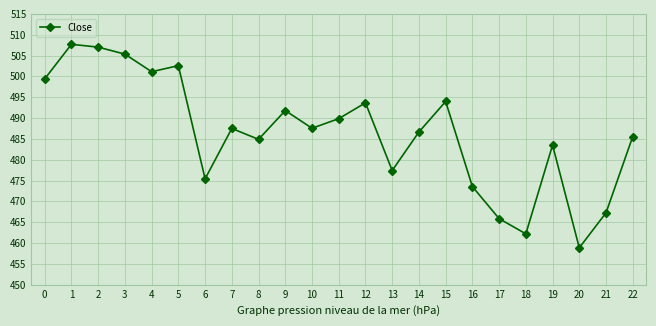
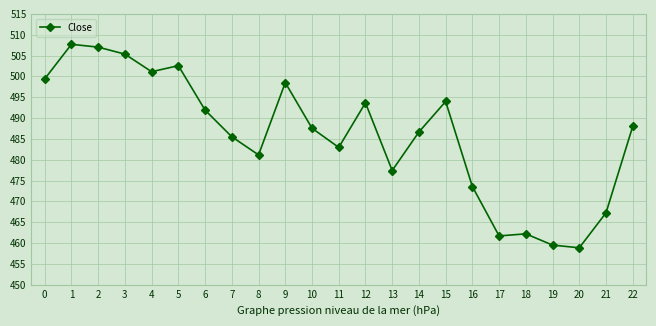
  {
    "0": 499,
    "1": 508,
    "2": 507,
    "3": 505,
    "4": 501,
    "5": 503,
-   "6": 475,
-   "7": 488,
-   "8": 485,
-   "9": 492,
+   "6": 492,
+   "7": 486,
+   "8": 481,
+   "9": 499,
    "10": 488,
-   "11": 490,
+   "11": 483,
    "12": 494,
    "13": 477,
    "14": 487,
    "15": 494,
    "16": 474,
-   "17": 466,
+   "17": 462,
    "18": 462,
-   "19": 484,
+   "19": 460,
    "20": 459,
    "21": 467,
-   "22": 486
+   "22": 488
  }
